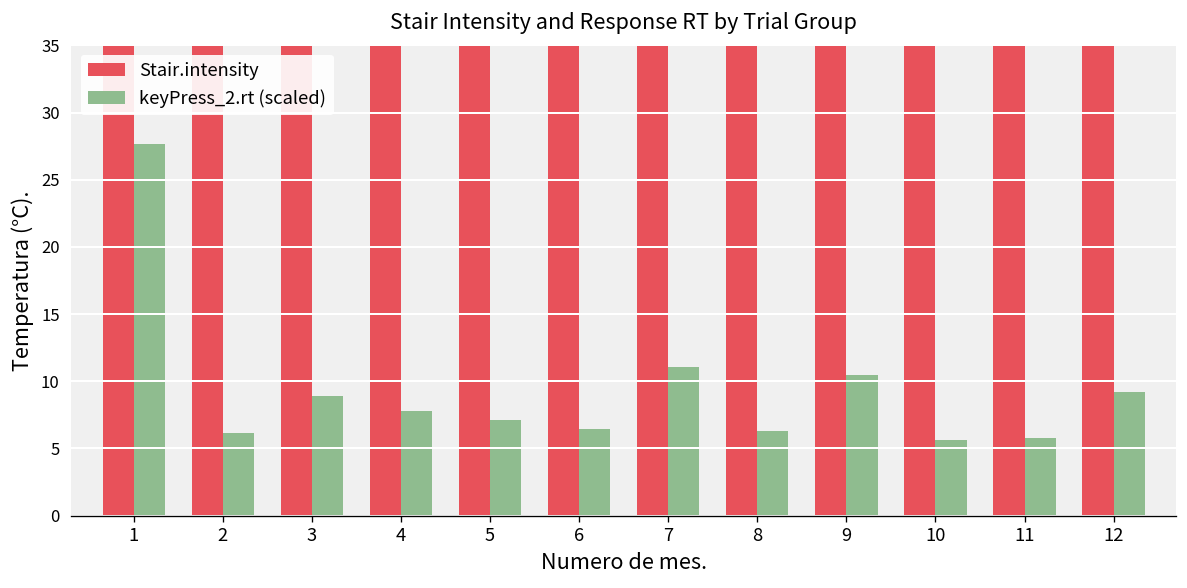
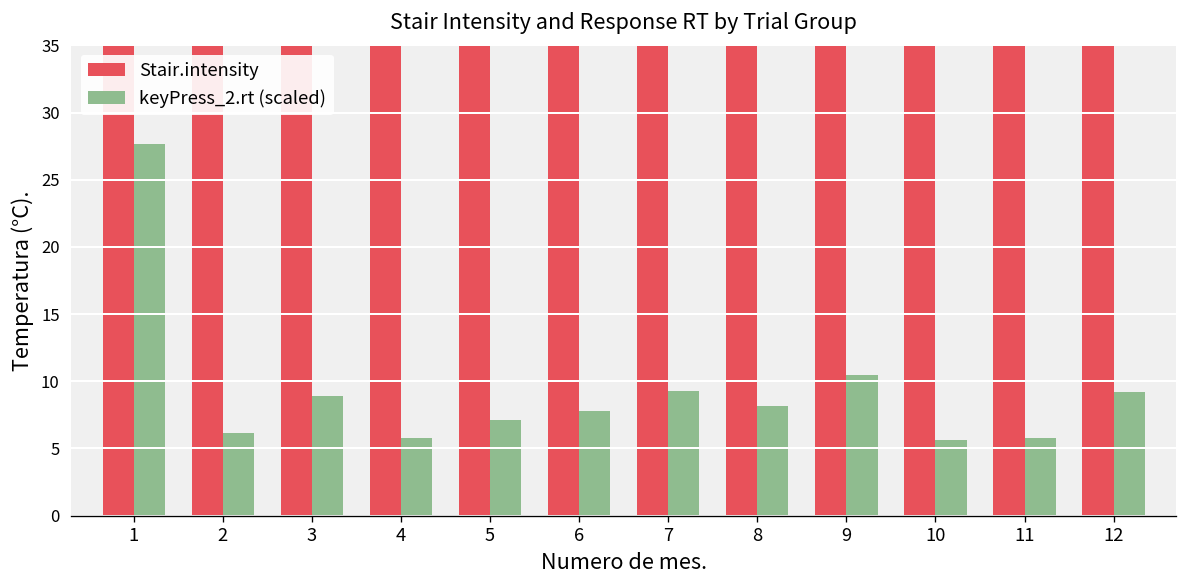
  {
    "keyPress_2.rt (scaled)": {
      "1": 27.6,
      "2": 6.2,
      "3": 8.9,
-     "4": 7.8,
+     "4": 5.8,
      "5": 7.1,
-     "6": 6.5,
-     "7": 11.1,
-     "8": 6.3,
+     "6": 7.8,
+     "7": 9.3,
+     "8": 8.2,
      "9": 10.4,
      "10": 5.6,
      "11": 5.8,
      "12": 9.2
    }
  }
